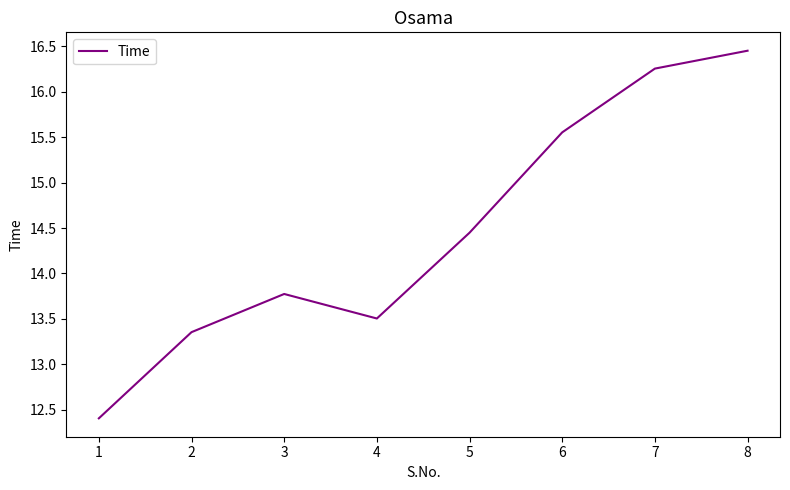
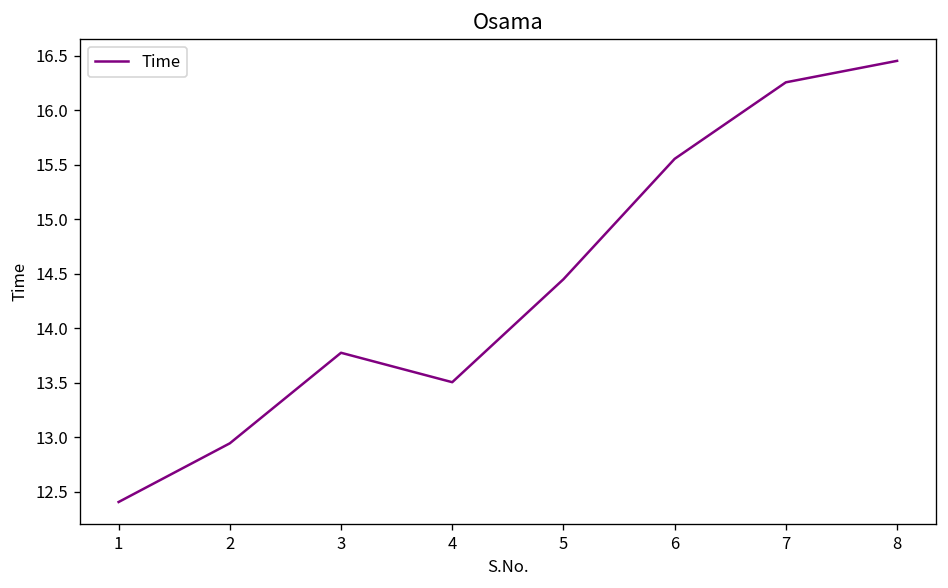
  {
    "1": 12.4,
-   "2": 13.4,
+   "2": 12.9,
    "3": 13.8,
    "4": 13.5,
    "5": 14.4,
    "6": 15.6,
    "7": 16.3,
    "8": 16.5
  }
